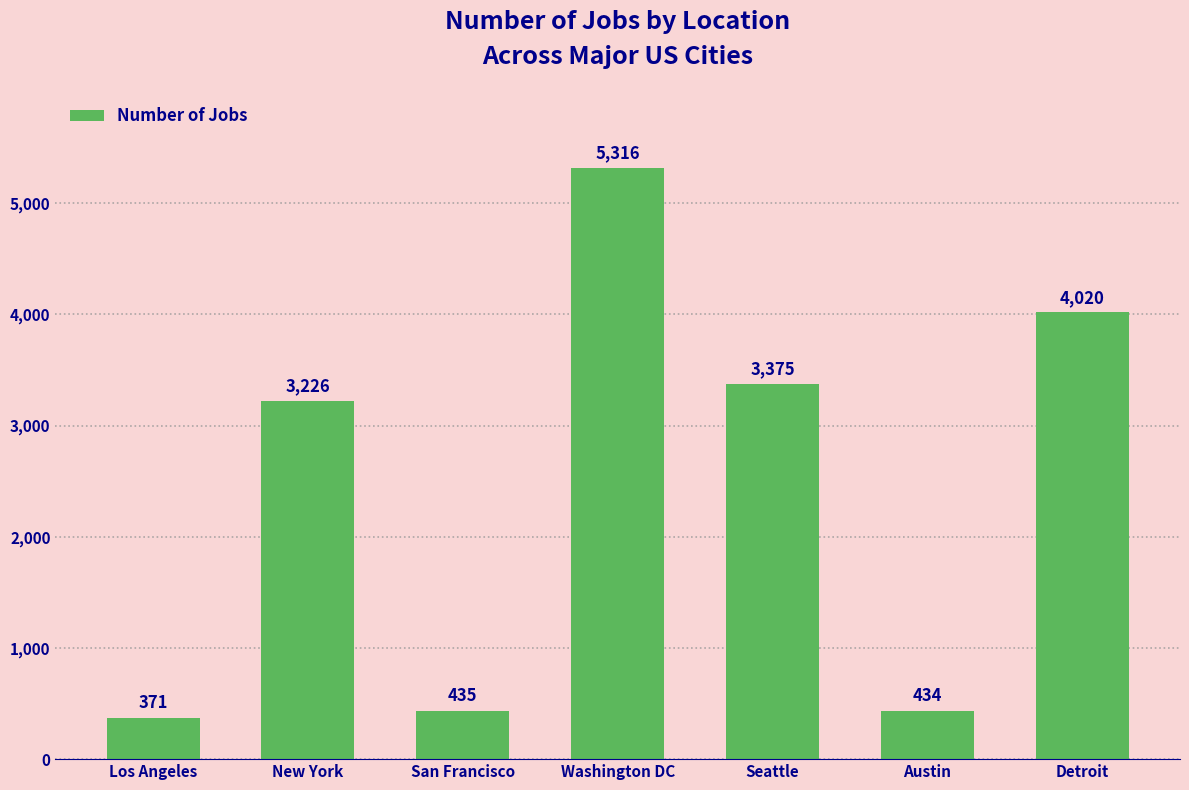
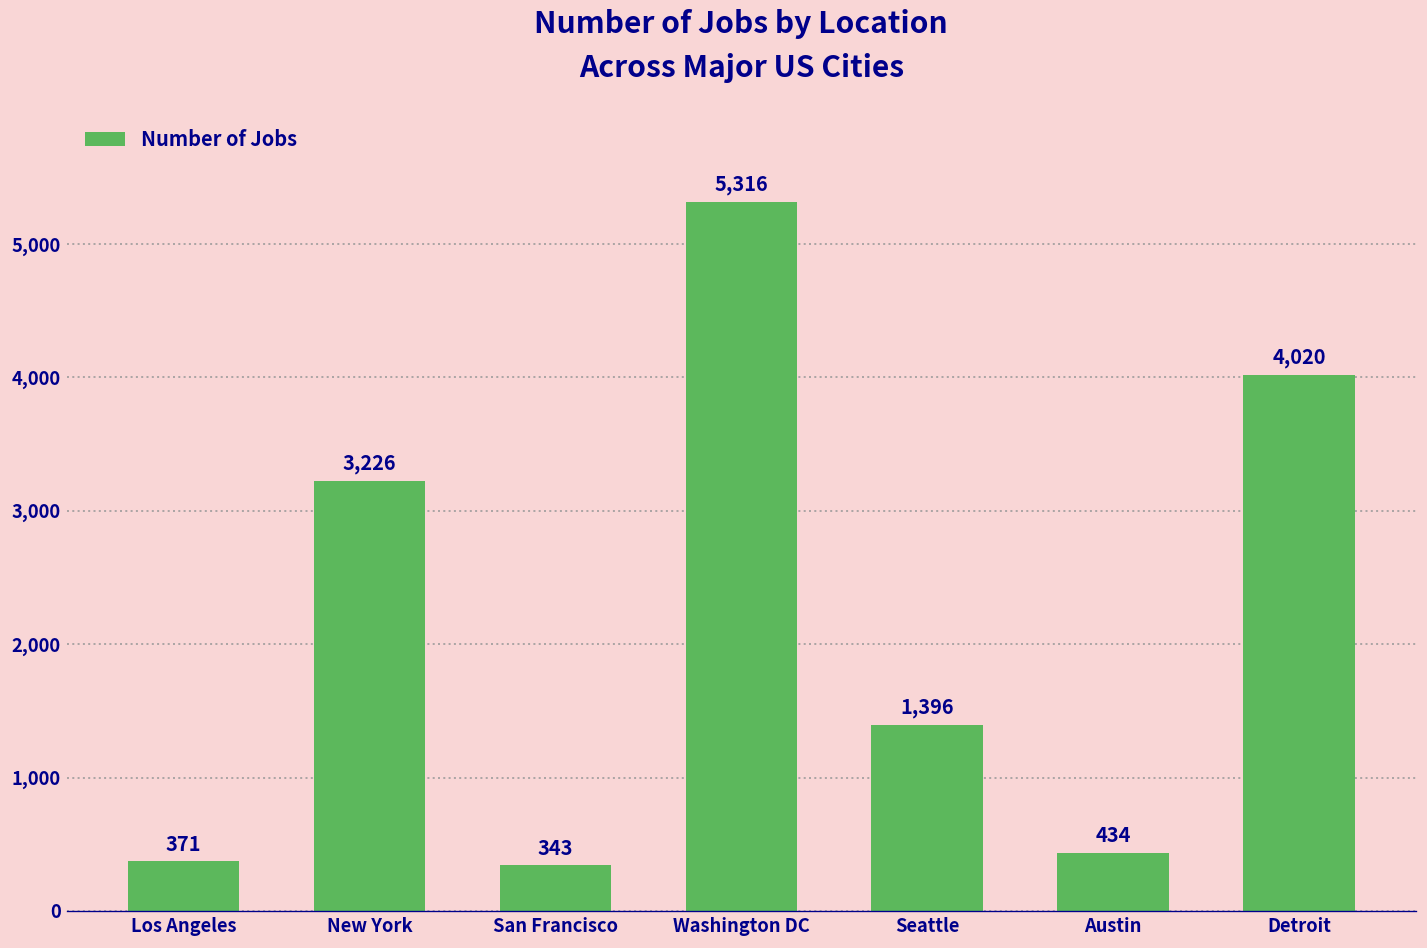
  {
    "Los Angeles": "371",
    "New York": "3,226",
-   "San Francisco": "435",
+   "San Francisco": "343",
    "Washington DC": "5,316",
-   "Seattle": "3,375",
+   "Seattle": "1,396",
    "Austin": "434",
    "Detroit": "4,020"
  }
